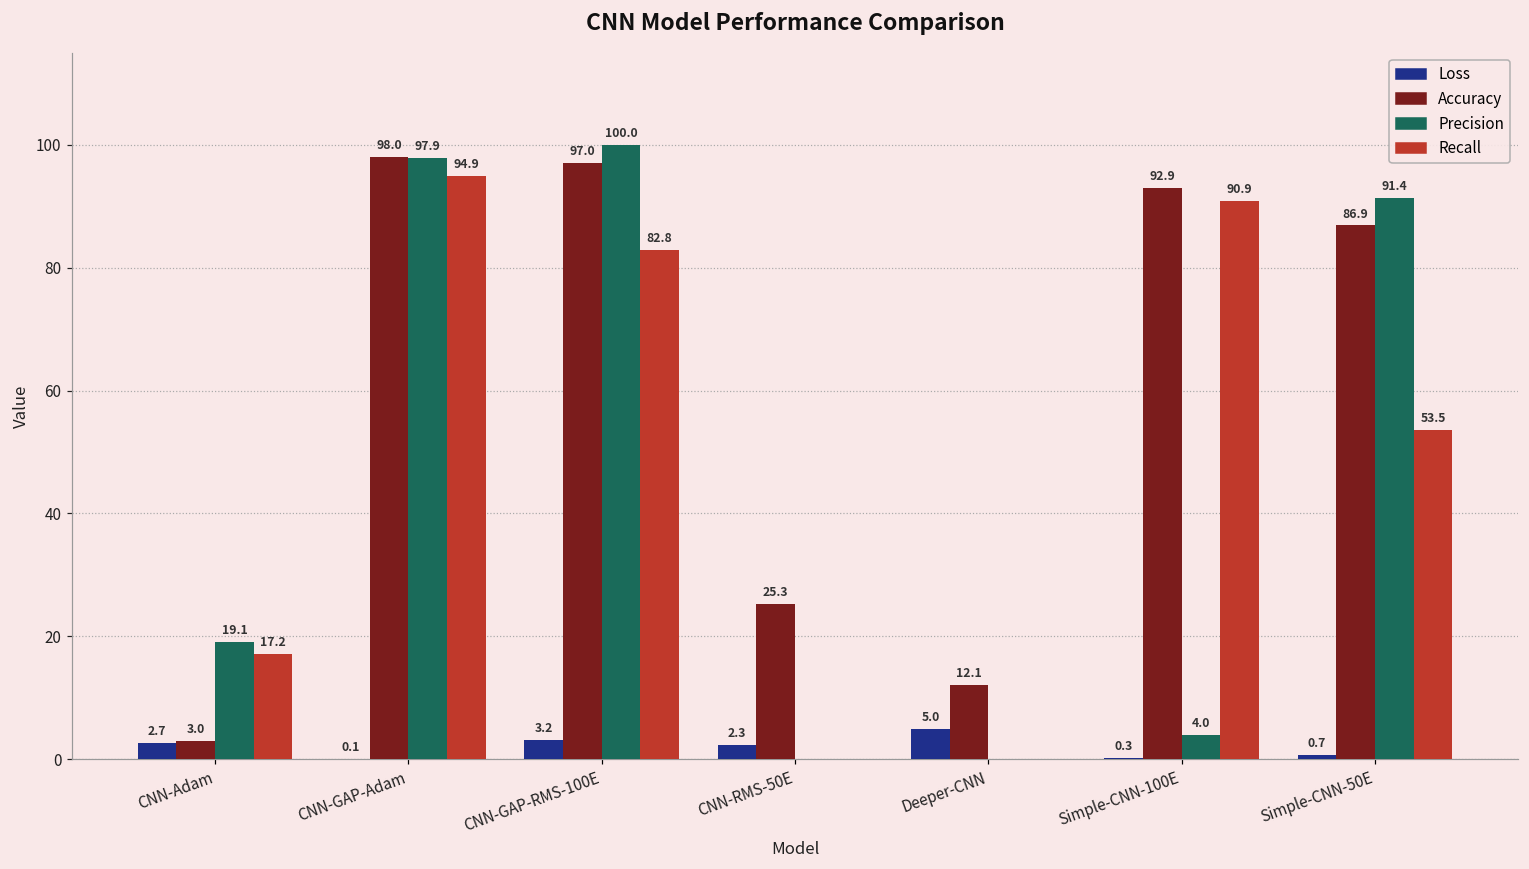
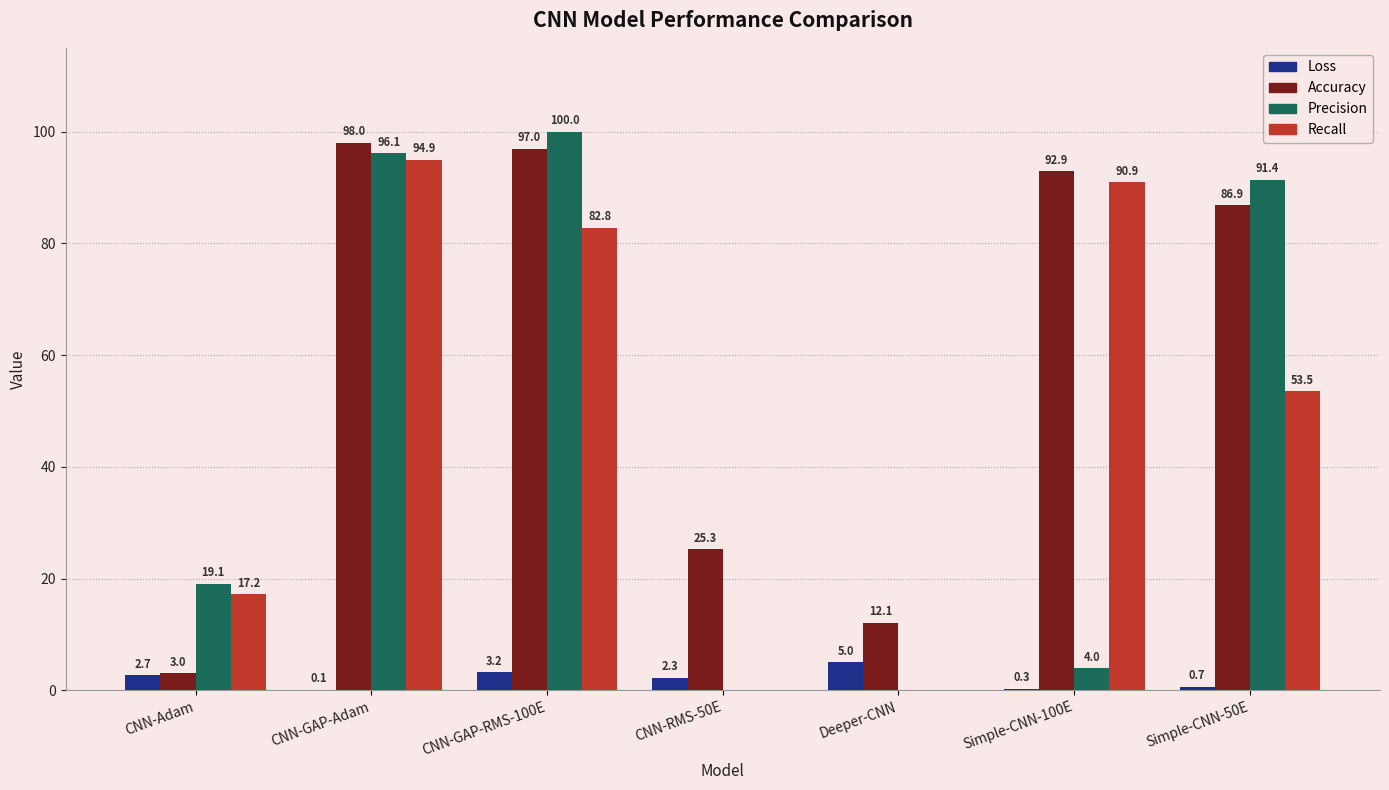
  {
    "Loss": {
      "CNN-Adam": 2.7,
      "CNN-GAP-Adam": 0.1,
      "CNN-GAP-RMS-100E": 3.2,
      "CNN-RMS-50E": 2.3,
      "Deeper-CNN": 5.0,
      "Simple-CNN-100E": 0.3,
      "Simple-CNN-50E": 0.7
    },
    "Accuracy": {
      "CNN-Adam": 3.0,
      "CNN-GAP-Adam": 98.0,
      "CNN-GAP-RMS-100E": 97.0,
      "CNN-RMS-50E": 25.3,
      "Deeper-CNN": 12.1,
      "Simple-CNN-100E": 92.9,
      "Simple-CNN-50E": 86.9
    },
    "Precision": {
      "CNN-Adam": 19.1,
-     "CNN-GAP-Adam": 97.9,
+     "CNN-GAP-Adam": 96.1,
      "CNN-GAP-RMS-100E": 100.0,
      "Simple-CNN-100E": 4.0,
      "Simple-CNN-50E": 91.4
    },
    "Recall": {
      "CNN-Adam": 17.2,
      "CNN-GAP-Adam": 94.9,
      "CNN-GAP-RMS-100E": 82.8,
      "Simple-CNN-100E": 90.9,
      "Simple-CNN-50E": 53.5
    }
  }
